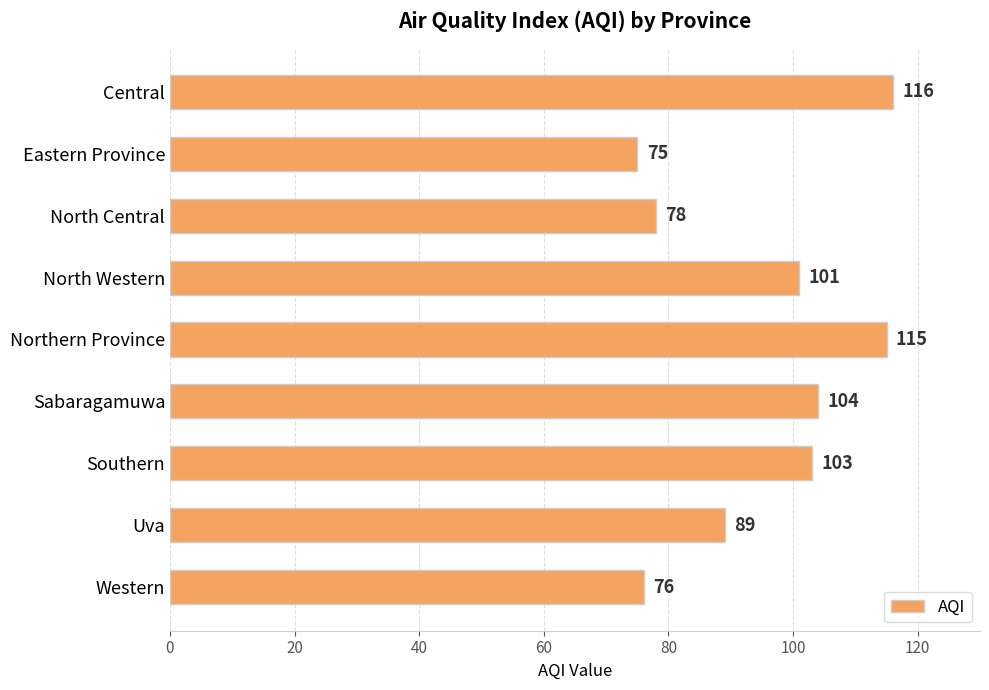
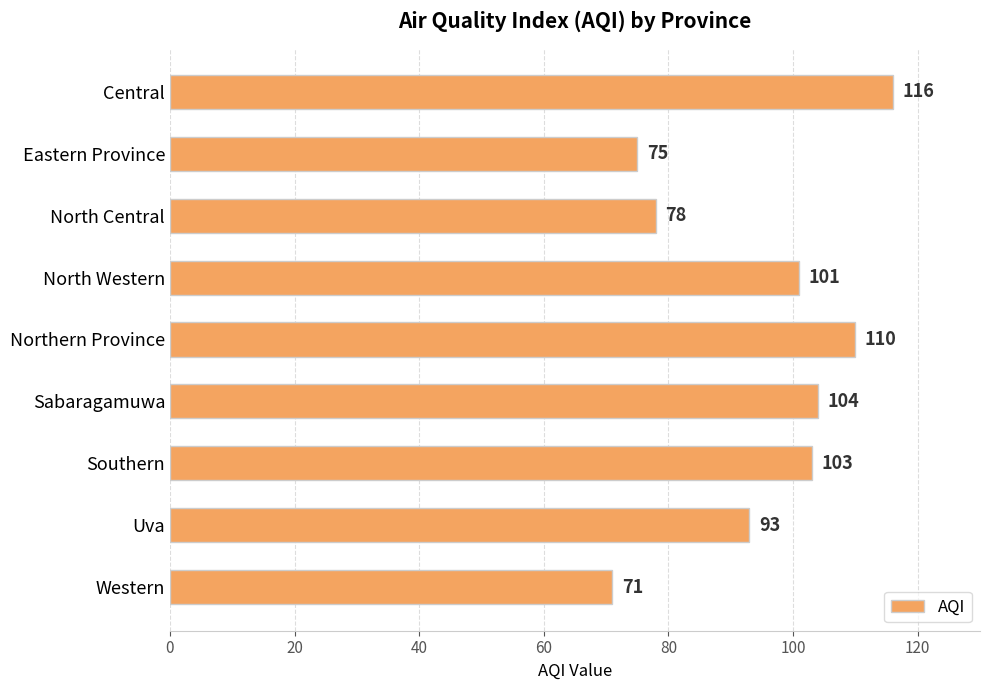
  {
    "Central": 116,
    "Eastern Province": 75,
    "North Central": 78,
    "North Western": 101,
-   "Northern Province": 115,
+   "Northern Province": 110,
    "Sabaragamuwa": 104,
    "Southern": 103,
-   "Uva": 89,
-   "Western": 76
+   "Uva": 93,
+   "Western": 71
  }
